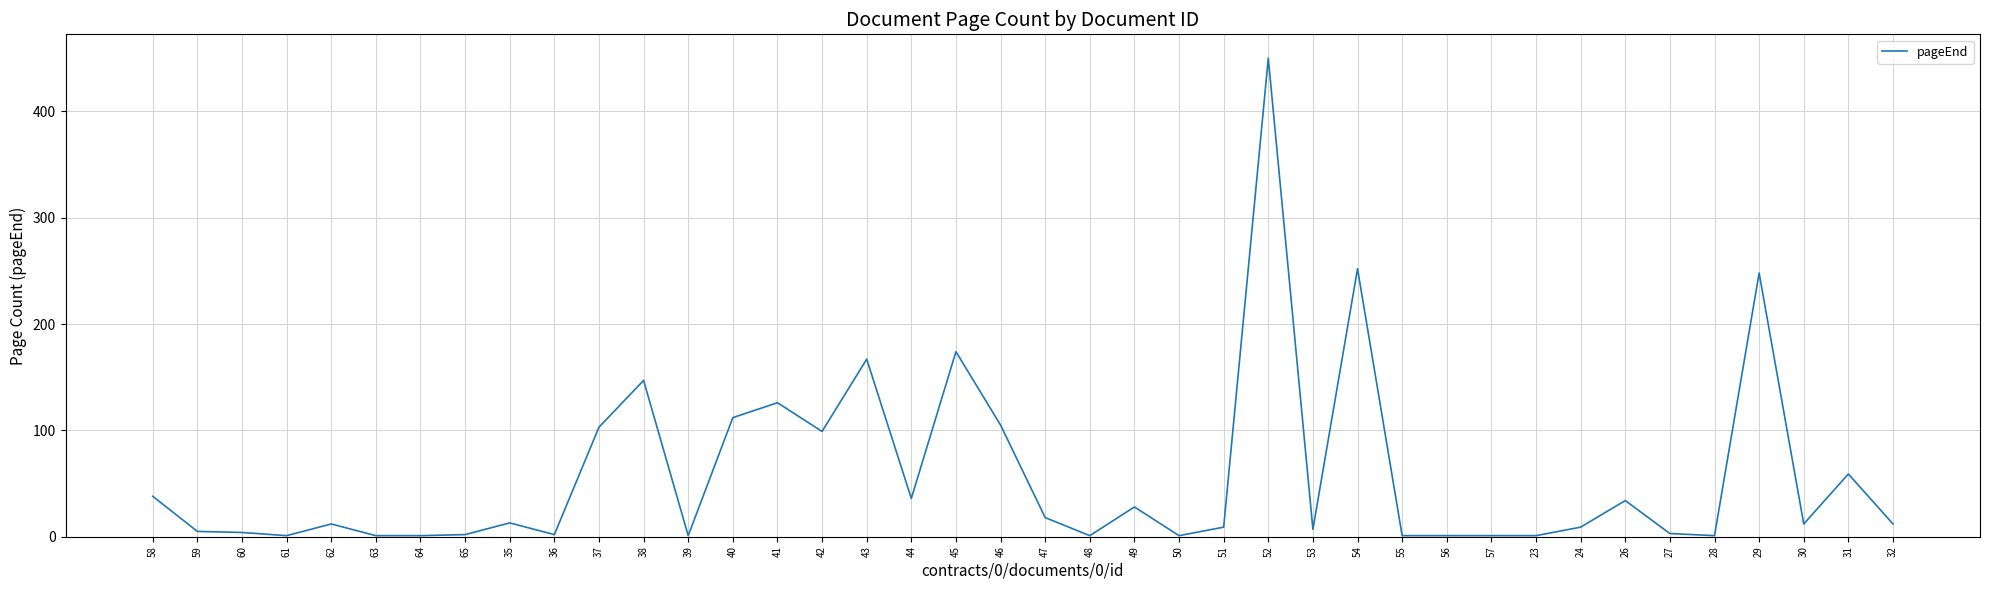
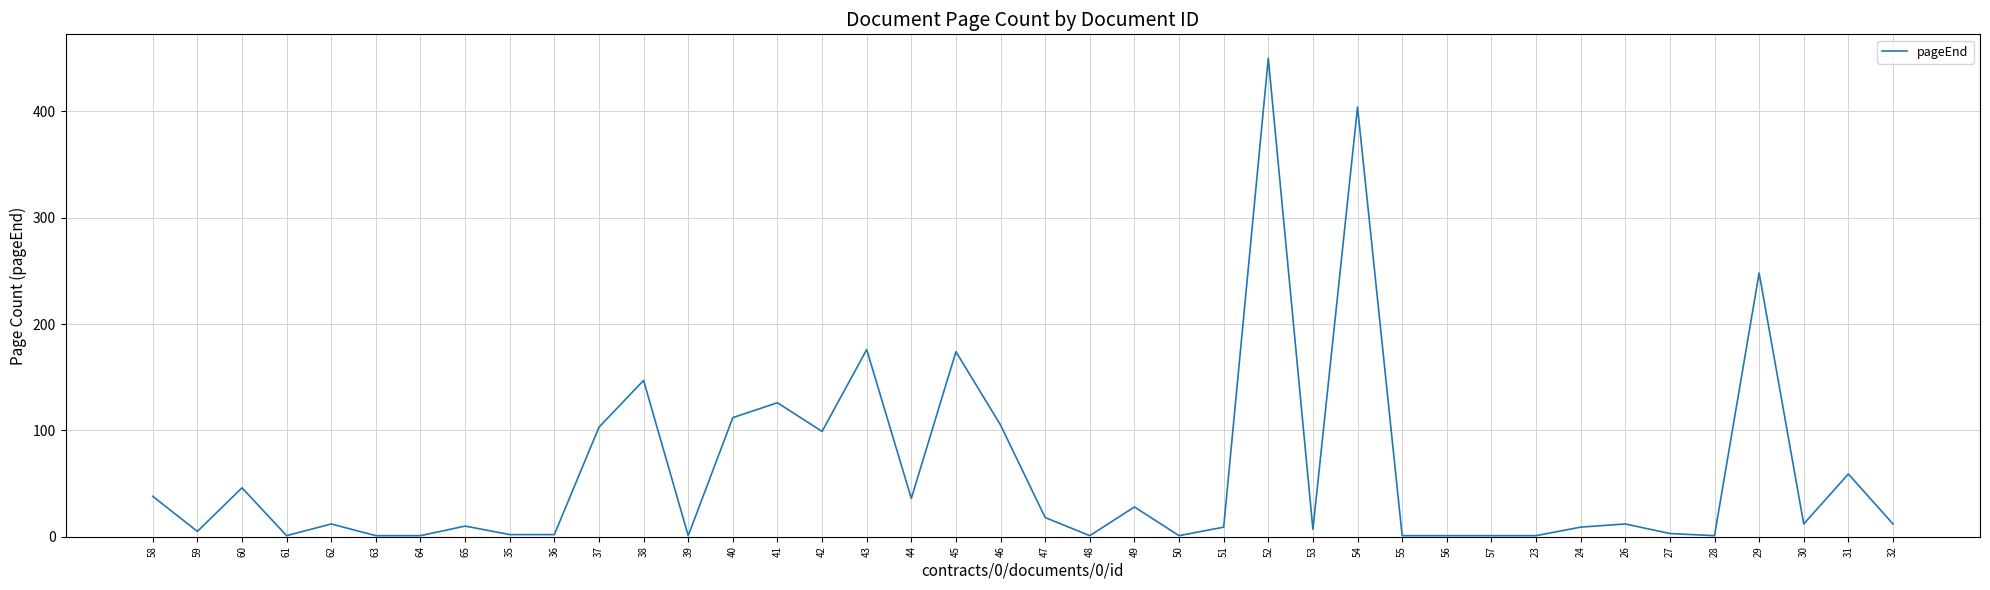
  {
    "58": 38,
    "59": 5,
-   "60": 4,
+   "60": 46,
    "61": 1,
    "62": 12,
    "63": 1,
    "64": 1,
-   "65": 2,
-   "35": 13,
+   "65": 10,
+   "35": 2,
    "36": 2,
    "37": 103,
    "38": 147,
    "39": 1,
    "40": 112,
    "41": 126,
    "42": 99,
-   "43": 167,
+   "43": 176,
    "44": 36,
    "45": 174,
    "46": 105,
    "47": 18,
    "48": 1,
    "49": 28,
    "50": 1,
    "51": 9,
    "52": 450,
    "53": 7,
-   "54": 252,
+   "54": 404,
    "55": 1,
    "56": 1,
    "57": 1,
    "23": 1,
    "24": 9,
-   "26": 34,
+   "26": 12,
    "27": 3,
    "28": 1,
    "29": 248,
    "30": 12,
    "31": 59,
    "32": 12
  }
